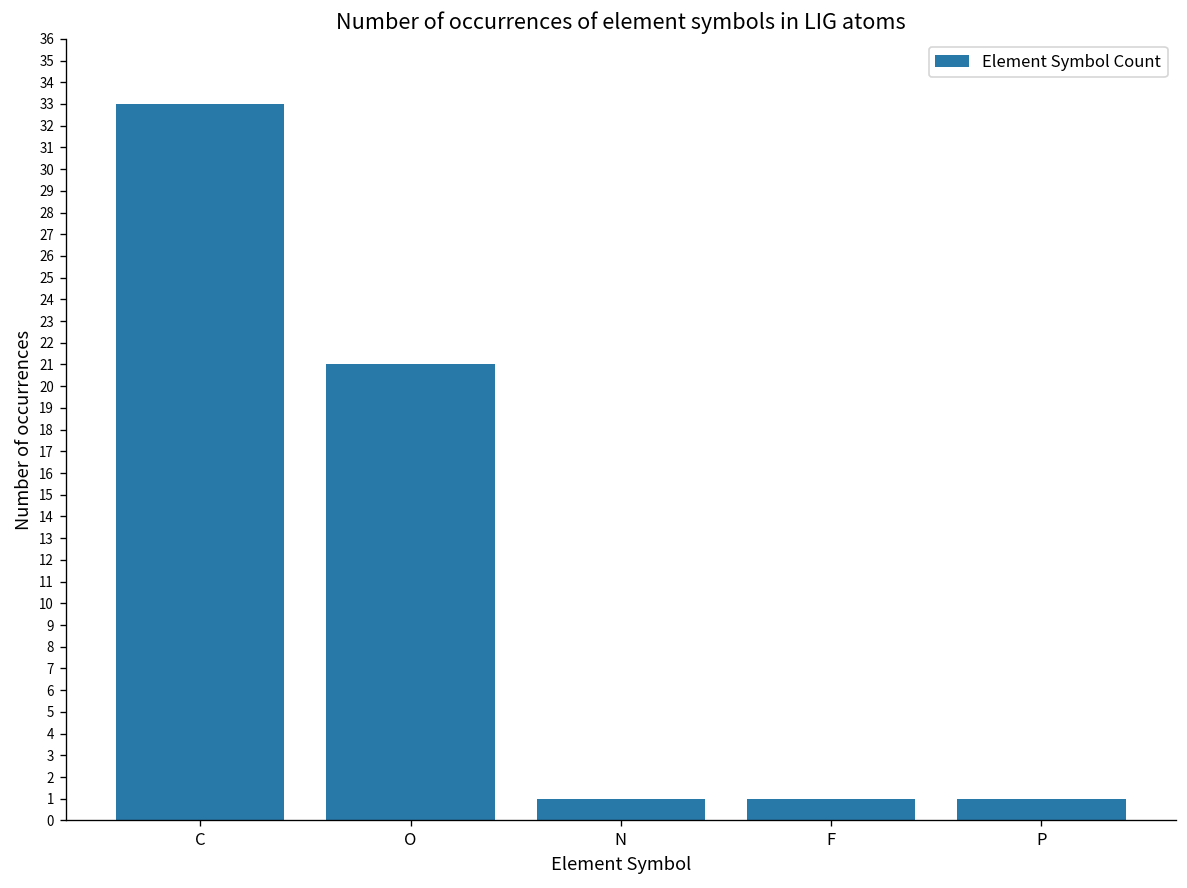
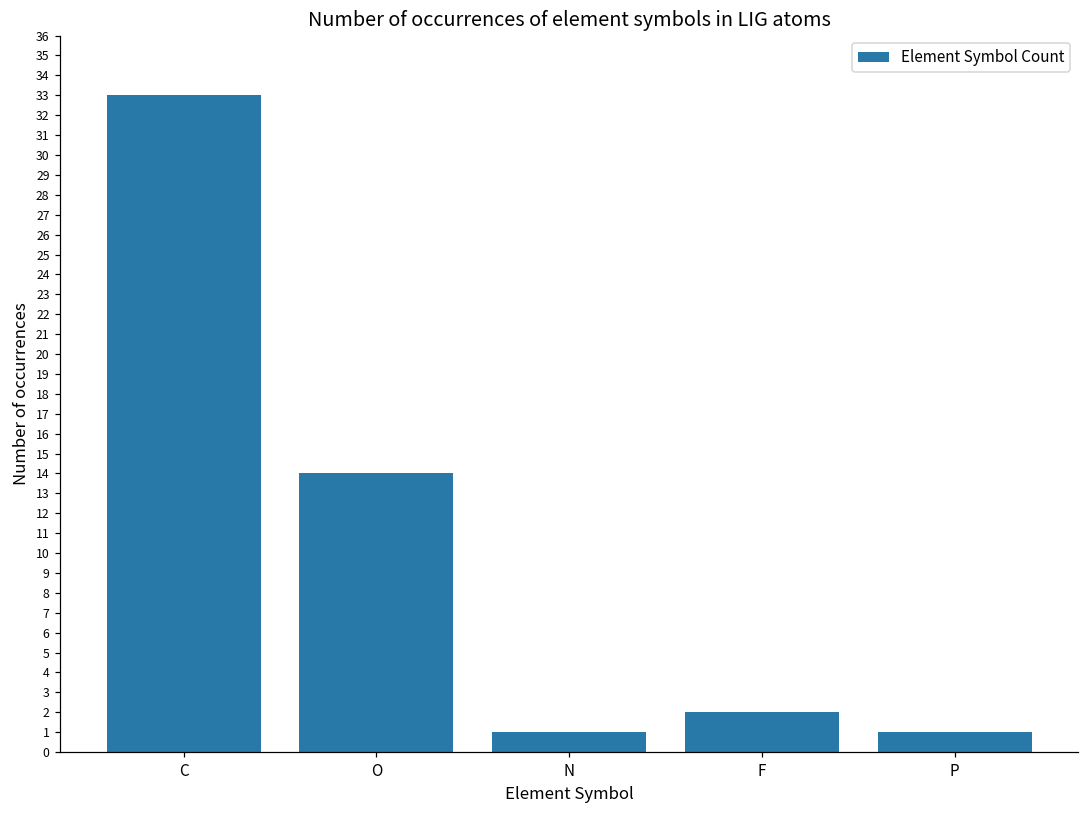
  {
    "C": 33,
-   "O": 21,
+   "O": 14,
    "N": 1,
-   "F": 1,
+   "F": 2,
    "P": 1
  }
